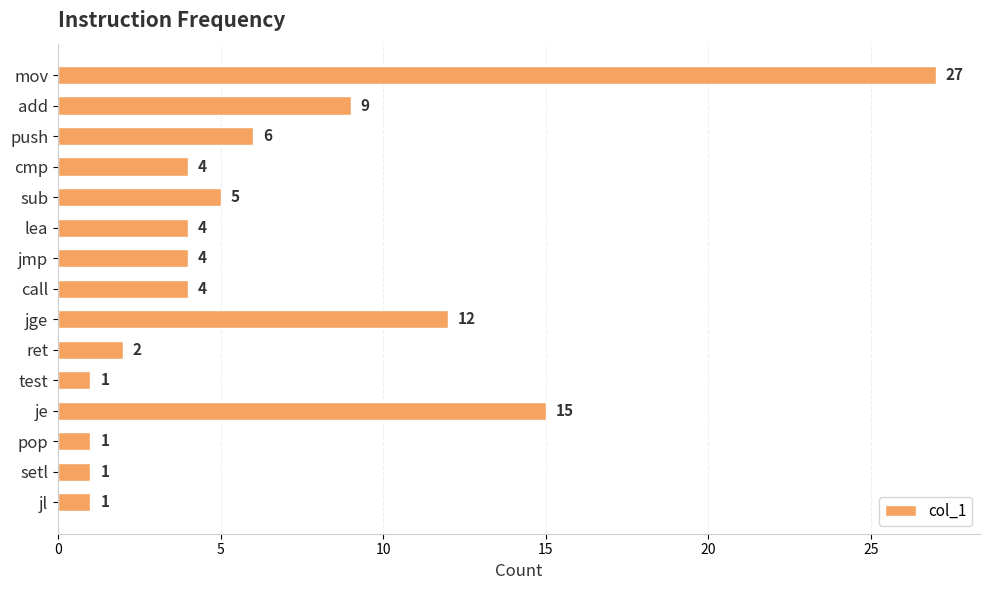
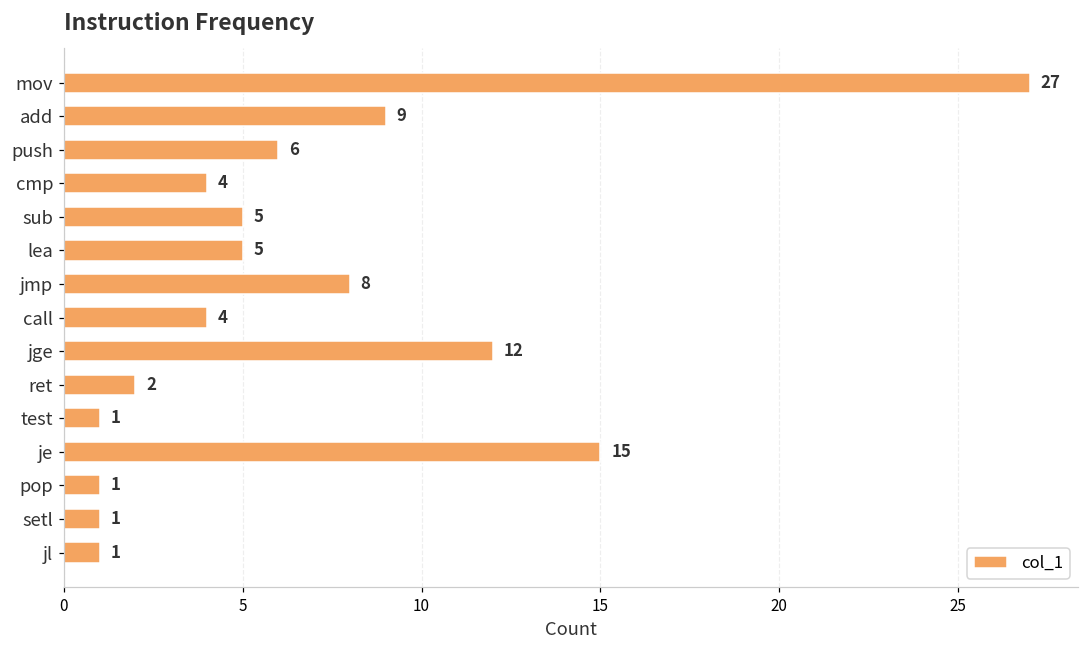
  {
    "mov": 27,
    "add": 9,
    "push": 6,
    "cmp": 4,
    "sub": 5,
-   "lea": 4,
-   "jmp": 4,
+   "lea": 5,
+   "jmp": 8,
    "call": 4,
    "jge": 12,
    "ret": 2,
    "test": 1,
    "je": 15,
    "pop": 1,
    "setl": 1,
    "jl": 1
  }
